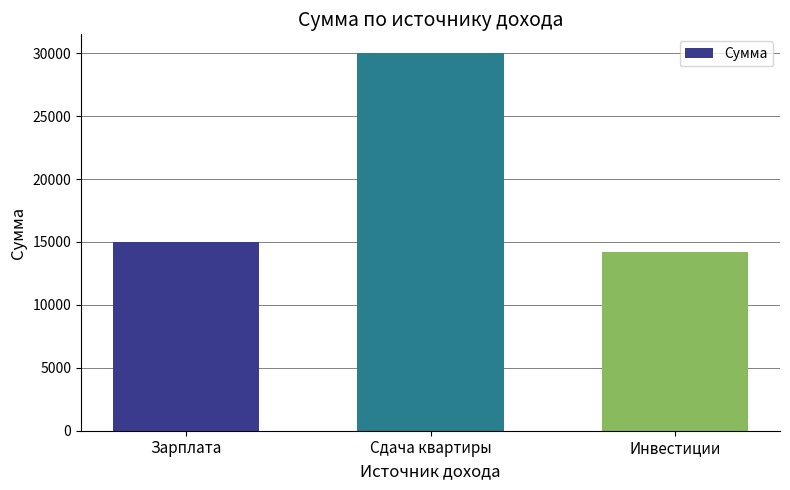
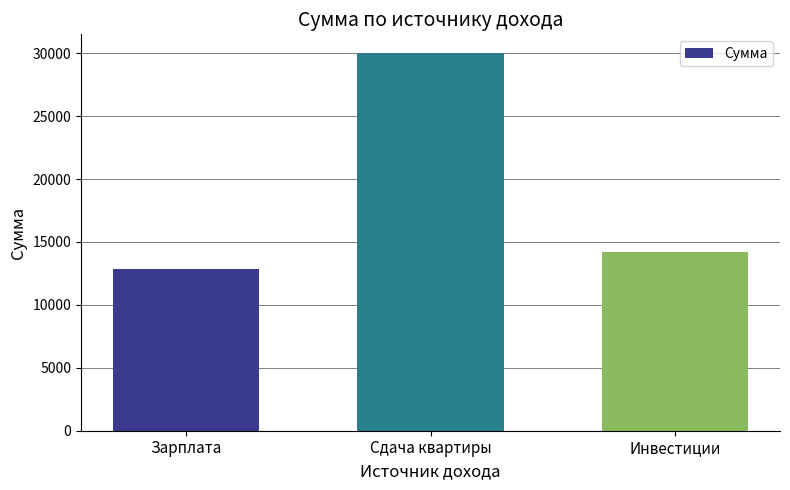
  {
-   "Зарплата": 15000,
+   "Зарплата": 12800,
    "Сдача квартиры": 30000,
    "Инвестиции": 14200
  }
